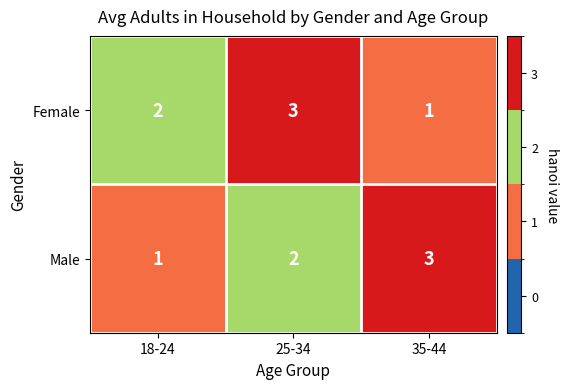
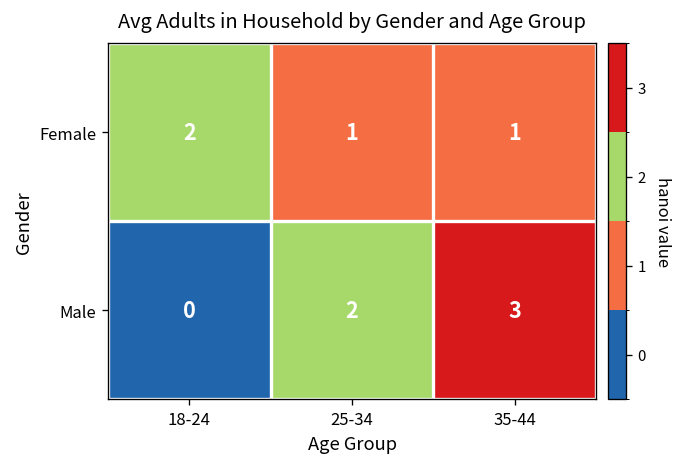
  {
    "Female": {
      "18-24": 2,
-     "25-34": 3,
+     "25-34": 1,
      "35-44": 1
    },
    "Male": {
-     "18-24": 1,
+     "18-24": 0,
      "25-34": 2,
      "35-44": 3
    }
  }
